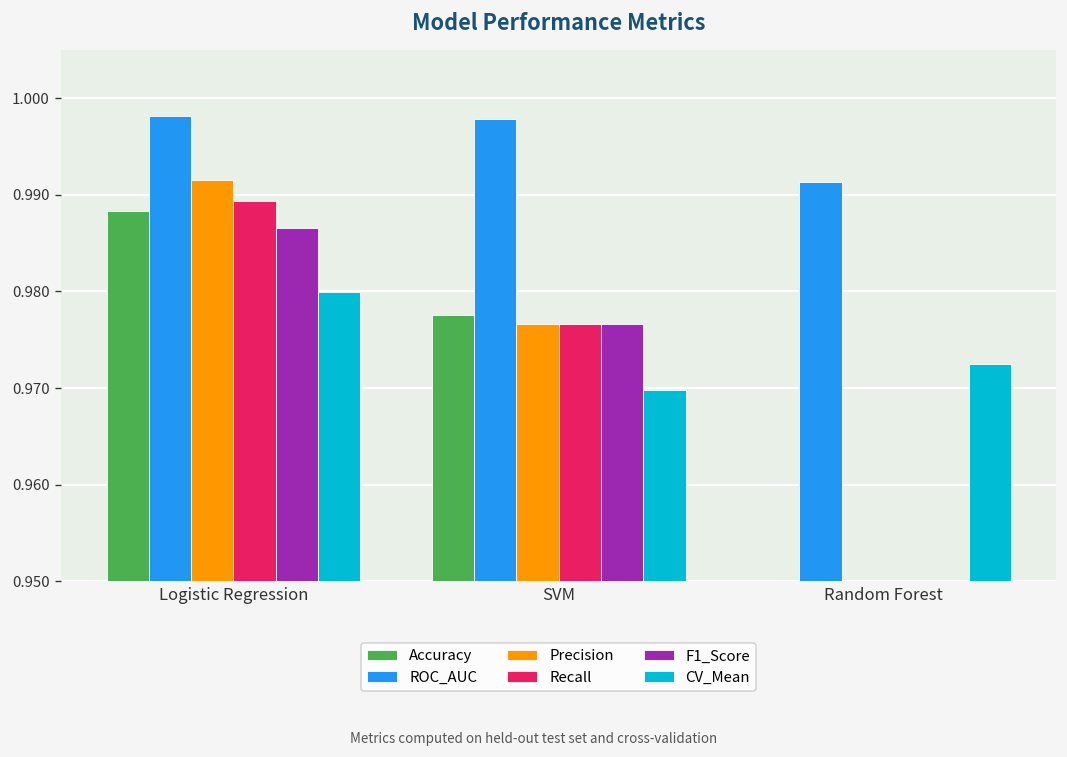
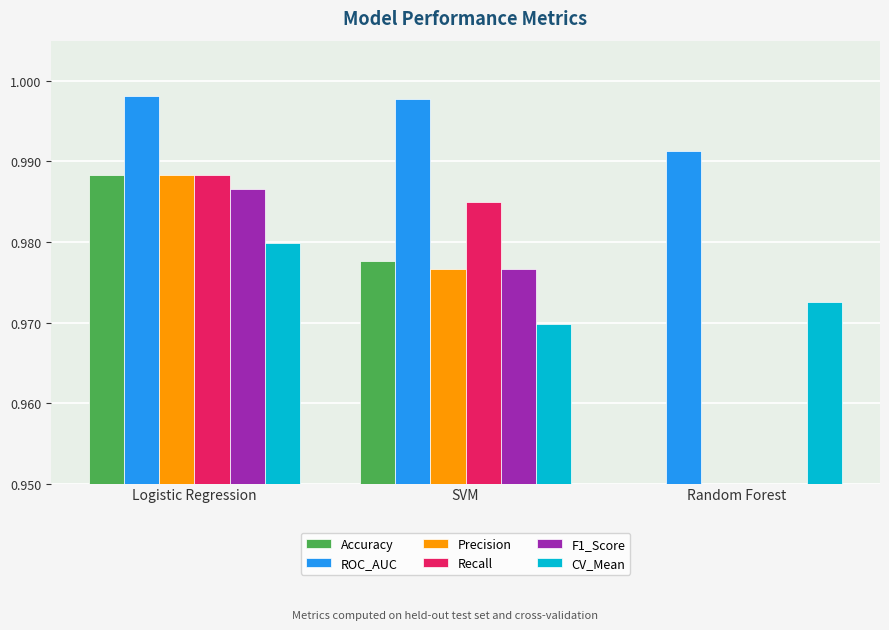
  {
    "Accuracy": {
      "Logistic Regression": 0.988,
      "SVM": 0.978
    },
    "Precision": {
-     "Logistic Regression": 0.992,
+     "Logistic Regression": 0.988,
      "SVM": 0.977
    },
    "Recall": {
-     "Logistic Regression": 0.989,
-     "SVM": 0.977
+     "Logistic Regression": 0.988,
+     "SVM": 0.985
    },
    "F1_Score": {
      "Logistic Regression": 0.987,
      "SVM": 0.977
    }
  }
